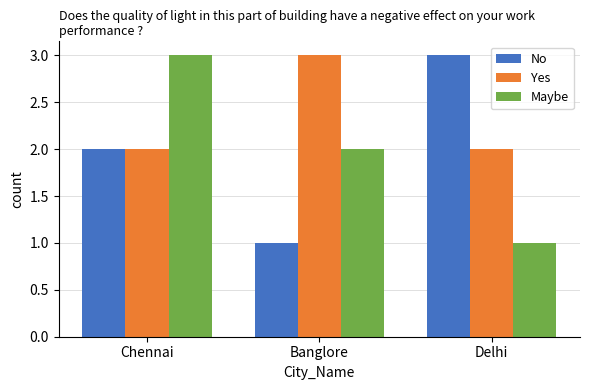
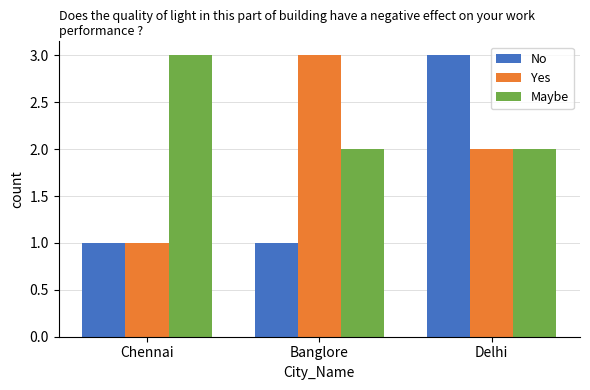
  {
    "No": {
-     "Chennai": 2,
+     "Chennai": 1,
      "Banglore": 1,
      "Delhi": 3
    },
    "Yes": {
-     "Chennai": 2,
+     "Chennai": 1,
      "Banglore": 3,
      "Delhi": 2
    },
    "Maybe": {
      "Chennai": 3,
      "Banglore": 2,
-     "Delhi": 1
+     "Delhi": 2
    }
  }
